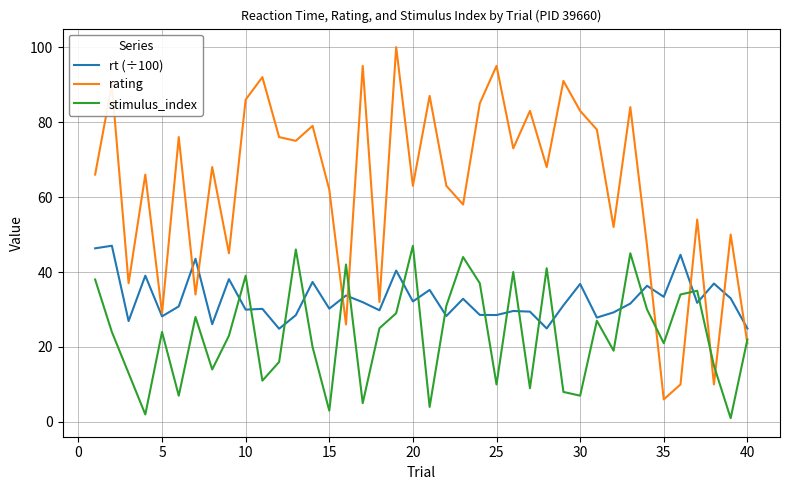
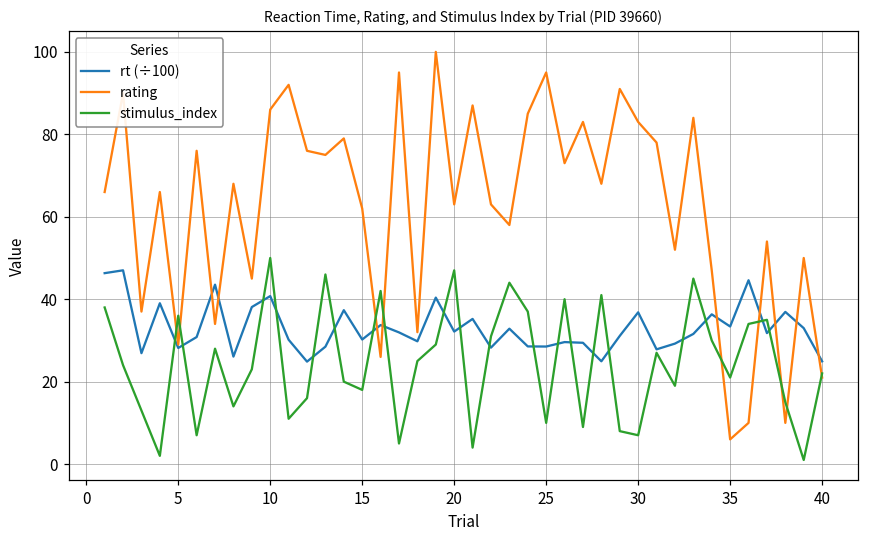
  {
    "rt (÷100)": {
      "5": 28,
-     "10": 30,
+     "10": 41,
      "15": 30,
      "20": 32,
      "25": 29,
      "30": 37,
      "35": 33,
      "40": 25
    },
    "rating": {
      "5": 29,
      "10": 86,
      "15": 62,
      "20": 63,
      "25": 95,
      "30": 83,
      "35": 6,
      "40": 21
    },
    "stimulus_index": {
-     "5": 24,
-     "10": 39,
-     "15": 3,
+     "5": 36,
+     "10": 50,
+     "15": 18,
      "20": 47,
      "25": 10,
      "30": 7,
      "35": 21,
      "40": 22
    }
  }
